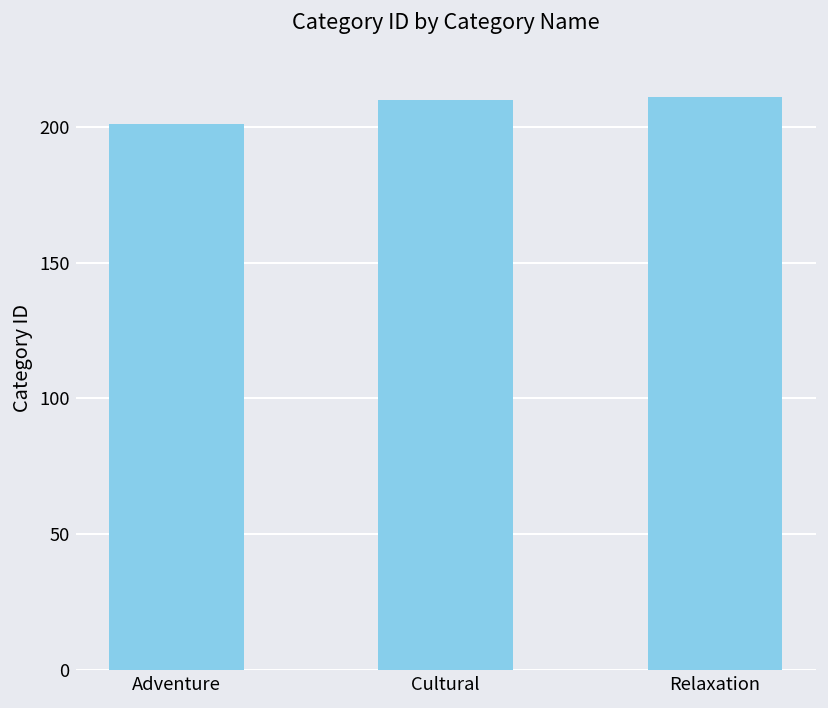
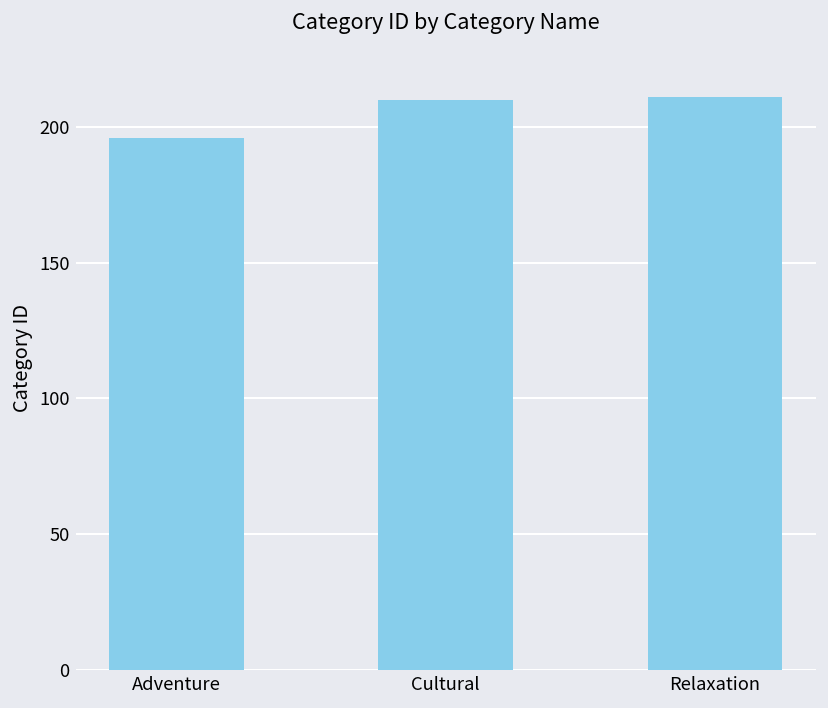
  {
-   "Adventure": 201,
+   "Adventure": 196,
    "Cultural": 210,
    "Relaxation": 211
  }
